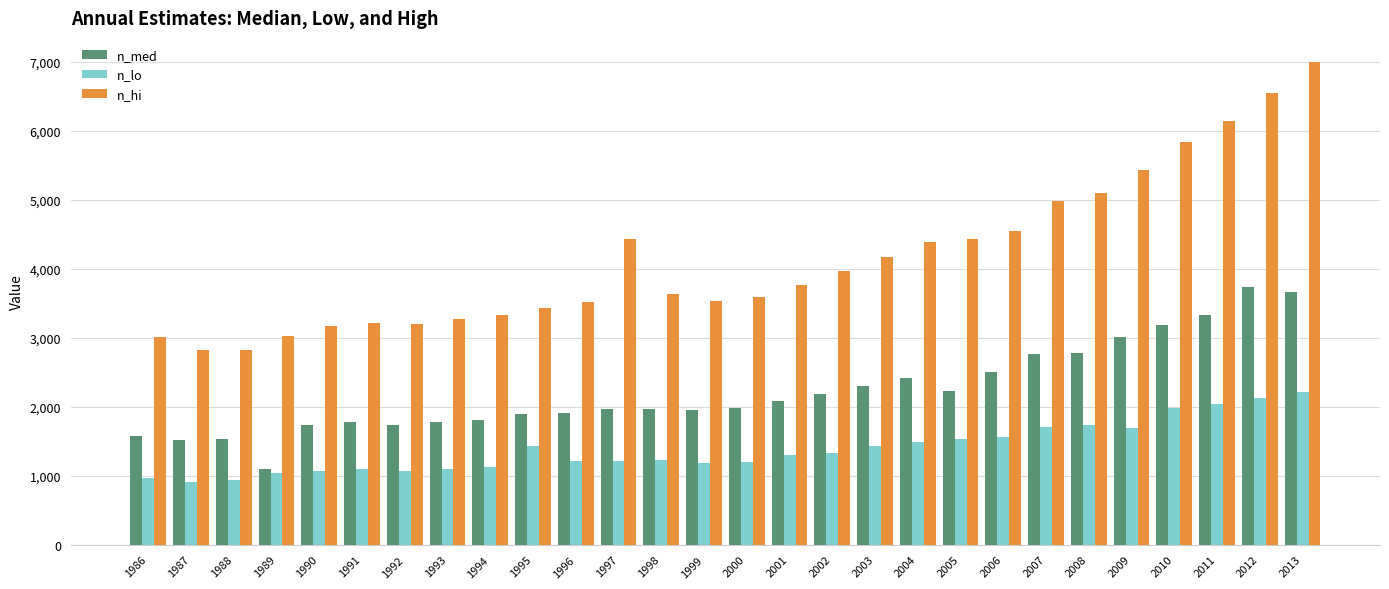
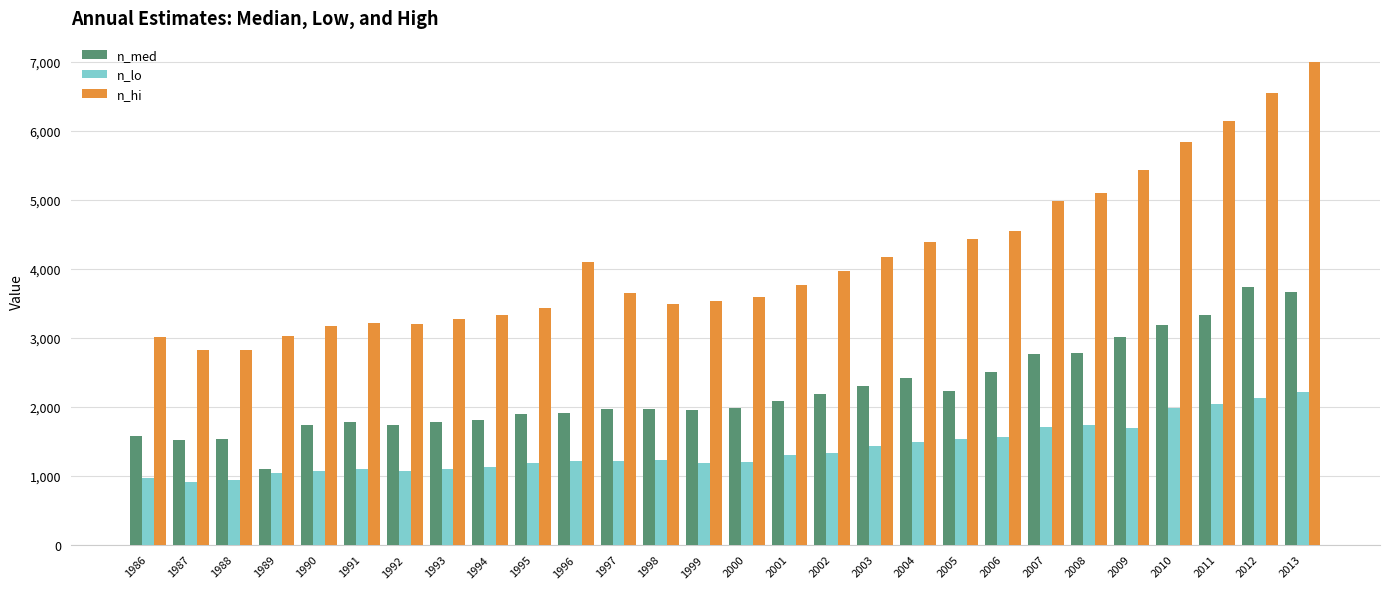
  {
    "n_med": {
      "1986": "1,600",
      "1987": "1,500",
      "1988": "1,500",
      "1989": "1,100",
      "1990": "1,700",
      "1991": "1,800",
      "1992": "1,700",
      "1993": "1,800",
      "1994": "1,800",
      "1995": "1,900",
      "1996": "1,900",
      "1997": "2,000",
      "1998": "2,000",
      "1999": "2,000",
      "2000": "2,000",
      "2001": "2,100",
      "2002": "2,200",
      "2003": "2,300",
      "2004": "2,400",
      "2005": "2,200",
      "2006": "2,500",
      "2007": "2,800",
      "2008": "2,800",
      "2009": "3,000",
      "2010": "3,200",
      "2011": "3,300",
      "2012": "3,700",
      "2013": "3,700"
    },
    "n_lo": {
      "1986": "1,000",
      "1987": "900",
      "1988": "900",
      "1989": "1,000",
      "1990": "1,100",
      "1991": "1,100",
      "1992": "1,100",
      "1993": "1,100",
      "1994": "1,100",
-     "1995": "1,400",
+     "1995": "1,200",
      "1996": "1,200",
      "1997": "1,200",
      "1998": "1,200",
      "1999": "1,200",
      "2000": "1,200",
      "2001": "1,300",
      "2002": "1,300",
      "2003": "1,400",
      "2004": "1,500",
      "2005": "1,500",
      "2006": "1,600",
      "2007": "1,700",
      "2008": "1,700",
      "2009": "1,700",
      "2010": "2,000",
      "2011": "2,000",
      "2012": "2,100",
      "2013": "2,200"
    },
    "n_hi": {
      "1986": "3,000",
      "1987": "2,800",
      "1988": "2,800",
      "1989": "3,000",
      "1990": "3,200",
      "1991": "3,200",
      "1992": "3,200",
      "1993": "3,300",
      "1994": "3,300",
      "1995": "3,400",
-     "1996": "3,500",
-     "1997": "4,400",
-     "1998": "3,600",
+     "1996": "4,100",
+     "1997": "3,600",
+     "1998": "3,500",
      "1999": "3,500",
      "2000": "3,600",
      "2001": "3,800",
      "2002": "4,000",
      "2003": "4,200",
      "2004": "4,400",
      "2005": "4,400",
      "2006": "4,600",
      "2007": "5,000",
      "2008": "5,100",
      "2009": "5,400",
      "2010": "5,800",
      "2011": "6,100",
      "2012": "6,500",
      "2013": "7,000"
    }
  }
